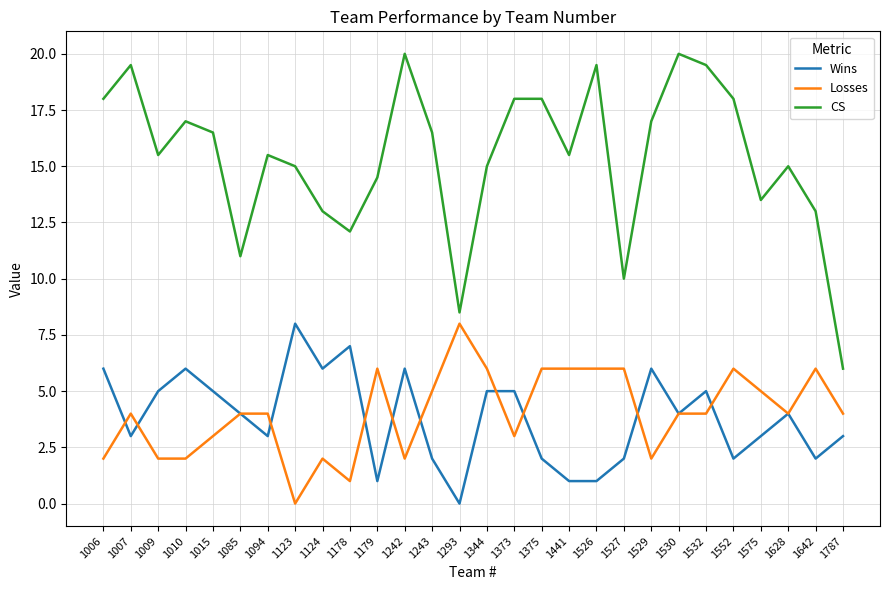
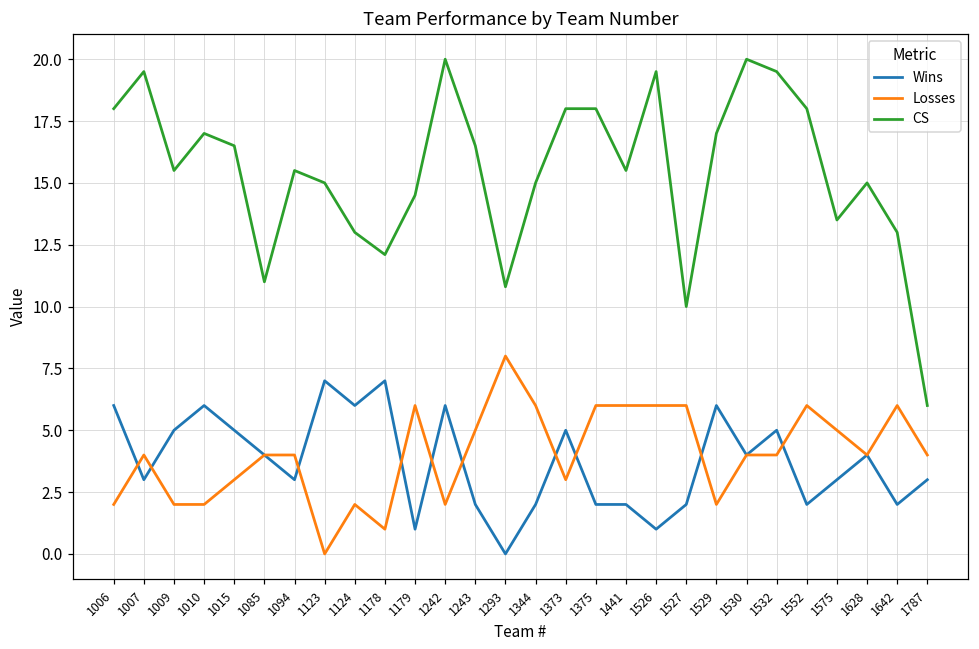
  {
    "Wins": {
      "1006": 6,
      "1007": 3,
      "1009": 5,
      "1010": 6,
      "1015": 5,
      "1094": 3,
-     "1123": 8,
+     "1123": 7,
      "1124": 6,
      "1178": 7,
      "1179": 1,
      "1242": 6,
      "1243": 2,
      "1293": 0,
-     "1344": 5,
+     "1344": 2,
      "1373": 5,
      "1375": 2,
-     "1441": 1,
+     "1441": 2,
      "1526": 1,
      "1527": 2,
      "1529": 6,
      "1532": 5,
      "1552": 2,
      "1575": 3,
      "1642": 2,
      "1787": 3
    },
    "Losses": {
      "1006": 2.0,
      "1007": 4.0,
      "1009": 2.0,
      "1010": 2.0,
      "1015": 3.0,
      "1094": 4.0,
      "1123": 0.0,
      "1124": 2.0,
      "1178": 1.0,
      "1179": 6.0,
      "1242": 2.0,
      "1243": 5.0,
      "1293": 8.0,
      "1344": 6.0,
      "1373": 3.0,
      "1375": 6.0,
      "1441": 6.0,
      "1526": 6.0,
      "1527": 6.0,
      "1529": 2.0,
      "1532": 4.0,
      "1552": 6.0,
      "1575": 5.0,
      "1642": 6.0,
      "1787": 4.0
    },
    "CS": {
      "1006": 18.0,
      "1007": 19.5,
      "1009": 15.5,
      "1010": 17.0,
      "1015": 16.5,
      "1085": 11.0,
      "1094": 15.5,
      "1123": 15.0,
      "1124": 13.0,
      "1178": 12.1,
      "1179": 14.5,
      "1242": 20.0,
      "1243": 16.5,
-     "1293": 8.5,
+     "1293": 10.8,
      "1344": 15.0,
      "1373": 18.0,
      "1375": 18.0,
      "1441": 15.5,
      "1526": 19.5,
      "1527": 10.0,
      "1529": 17.0,
      "1530": 20.0,
      "1532": 19.5,
      "1552": 18.0,
      "1575": 13.5,
      "1628": 15.0,
      "1642": 13.0,
      "1787": 6.0
    }
  }
